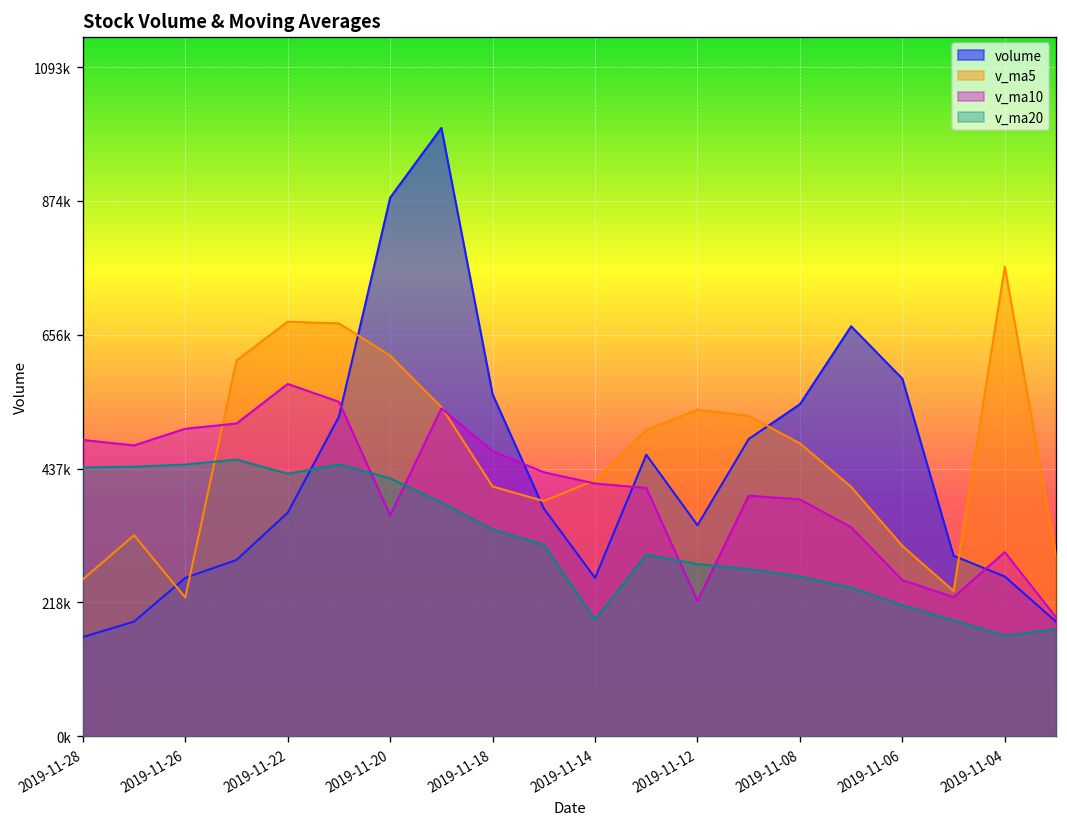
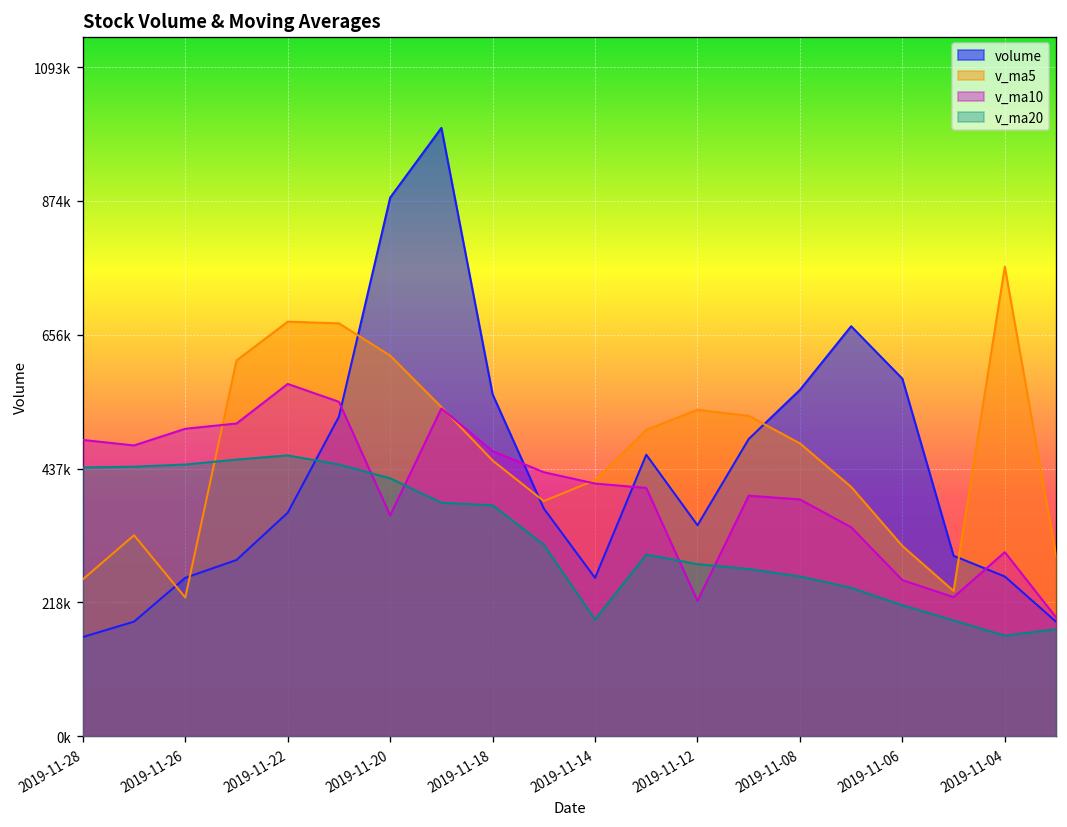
  {
    "volume": {
      "2019-11-28": 160000,
      "2019-11-26": 260000,
      "2019-11-22": 370000,
      "2019-11-20": 880000,
      "2019-11-18": 560000,
      "2019-11-14": 260000,
      "2019-11-12": 340000,
-     "2019-11-08": 540000,
+     "2019-11-08": 570000,
      "2019-11-06": 580000,
      "2019-11-04": 260000
    },
    "v_ma5": {
      "2019-11-28": 260000,
      "2019-11-26": 230000,
      "2019-11-22": 680000,
      "2019-11-20": 620000,
-     "2019-11-18": 410000,
+     "2019-11-18": 450000,
      "2019-11-14": 420000,
      "2019-11-12": 530000,
      "2019-11-08": 480000,
      "2019-11-06": 310000,
      "2019-11-04": 770000
    },
    "v_ma10": {
      "2019-11-28": 480000,
      "2019-11-26": 500000,
      "2019-11-22": 580000,
      "2019-11-20": 360000,
      "2019-11-18": 470000,
      "2019-11-14": 410000,
      "2019-11-12": 220000,
      "2019-11-08": 390000,
      "2019-11-06": 260000,
      "2019-11-04": 300000
    },
    "v_ma20": {
      "2019-11-28": 440000,
      "2019-11-26": 440000,
-     "2019-11-22": 430000,
+     "2019-11-22": 460000,
      "2019-11-20": 420000,
-     "2019-11-18": 340000,
+     "2019-11-18": 380000,
      "2019-11-14": 190000,
      "2019-11-12": 280000,
      "2019-11-08": 260000,
      "2019-11-06": 210000,
      "2019-11-04": 160000
    }
  }
